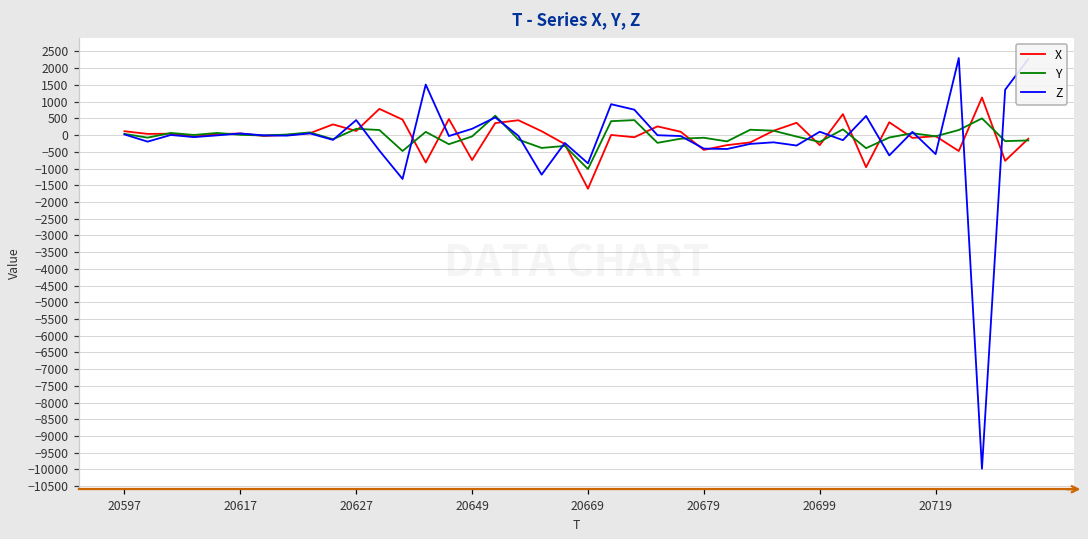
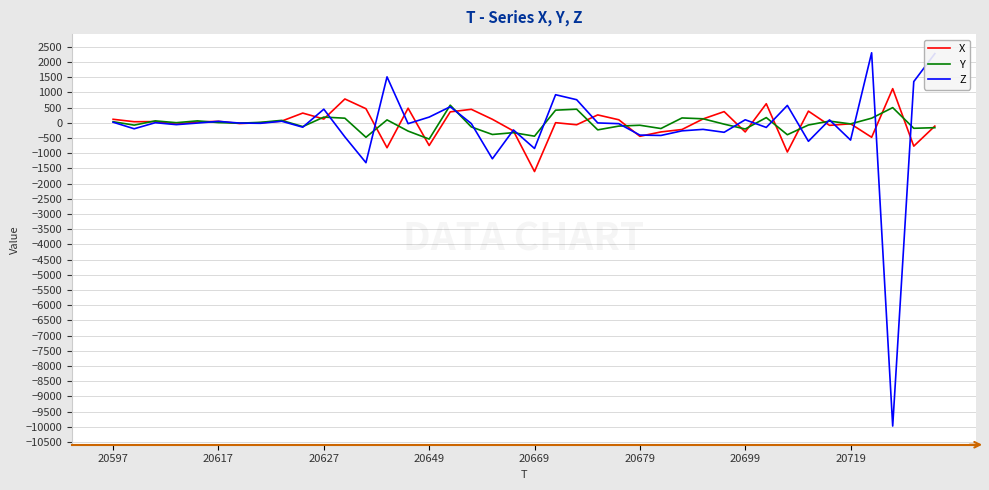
  {
    "X": {
      "20649": -700,
      "20669": -1600,
      "20699": -300
    },
    "Y": {
-     "20649": 0,
-     "20669": -1000,
+     "20649": -500,
+     "20669": -400,
      "20679": -100,
      "20699": -200
    },
    "Z": {
      "20627": 400,
      "20649": 200,
      "20669": -800,
      "20699": 100,
      "20719": -600
    }
  }
